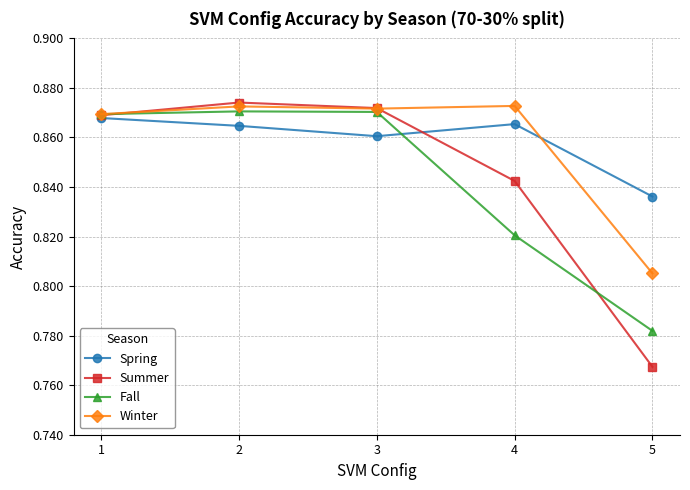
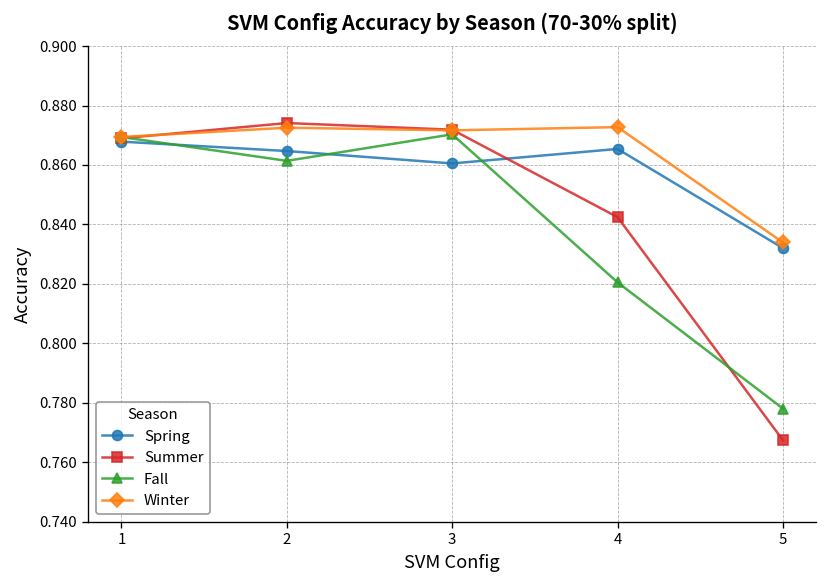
  {
    "Spring": {
      "1": 0.868,
      "2": 0.865,
      "3": 0.861,
      "4": 0.865,
-     "5": 0.836
+     "5": 0.832
    },
    "Summer": {
      "2": 0.874,
      "4": 0.842,
      "5": 0.767
    },
    "Fall": {
-     "2": 0.871,
+     "2": 0.861,
      "3": 0.870,
      "4": 0.821,
-     "5": 0.782
+     "5": 0.778
    },
    "Winter": {
      "2": 0.873,
      "4": 0.873,
-     "5": 0.805
+     "5": 0.834
    }
  }
